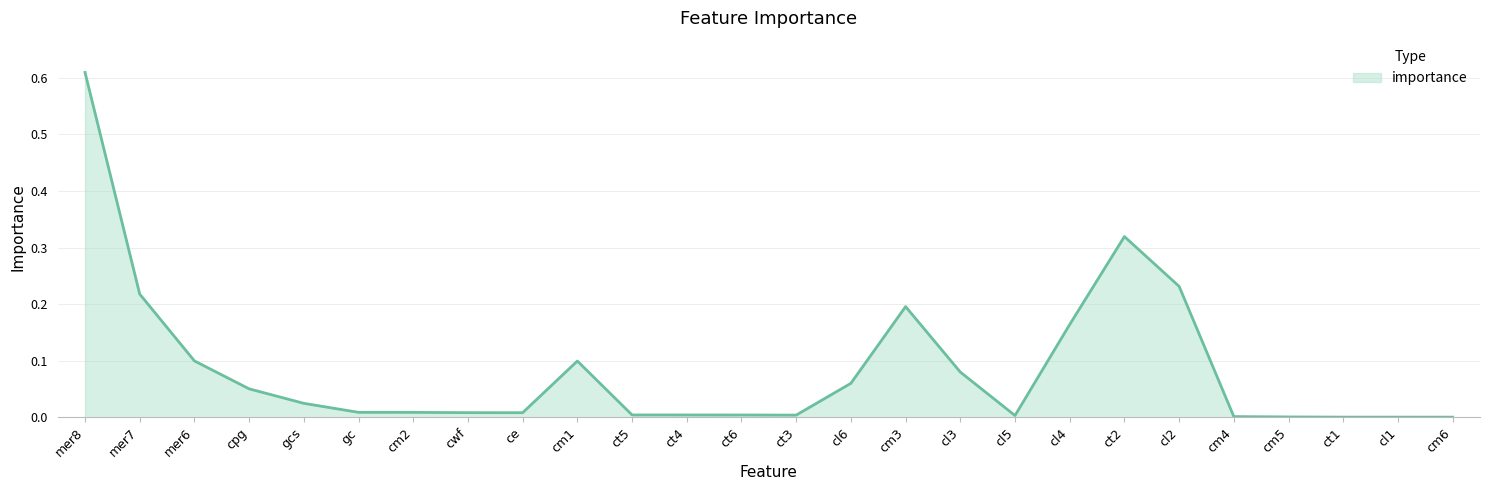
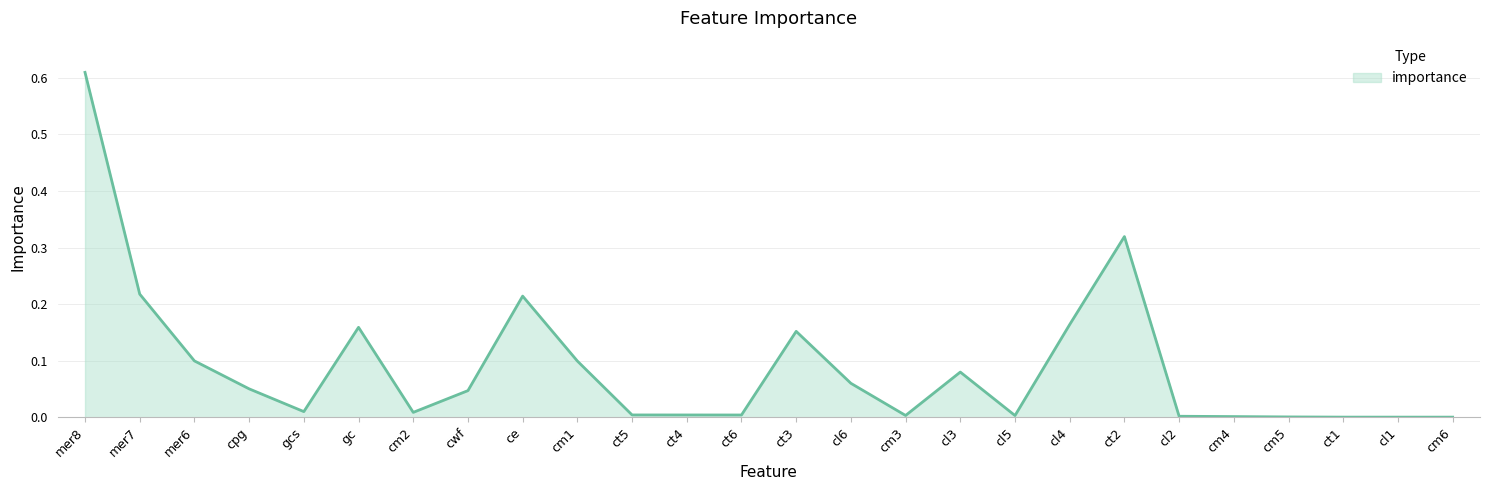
  {
    "mer8": 0.61,
    "mer7": 0.22,
    "mer6": 0.10,
    "cpg": 0.05,
-   "gcs": 0.02,
-   "gc": 0.01,
+   "gcs": 0.01,
+   "gc": 0.16,
    "cm2": 0.01,
-   "cwf": 0.01,
-   "ce": 0.01,
+   "cwf": 0.05,
+   "ce": 0.21,
    "cm1": 0.10,
    "ct5": 0.00,
    "ct4": 0.00,
    "ct6": 0.00,
-   "ct3": 0.00,
+   "ct3": 0.15,
    "cl6": 0.06,
-   "cm3": 0.20,
+   "cm3": 0.00,
    "cl3": 0.08,
    "cl5": 0.00,
    "cl4": 0.16,
    "ct2": 0.32,
-   "cl2": 0.23,
+   "cl2": 0.00,
    "cm4": 0.00,
    "cm5": 0.00,
    "ct1": 0.00,
    "cl1": 0.00,
    "cm6": 0.00
  }
